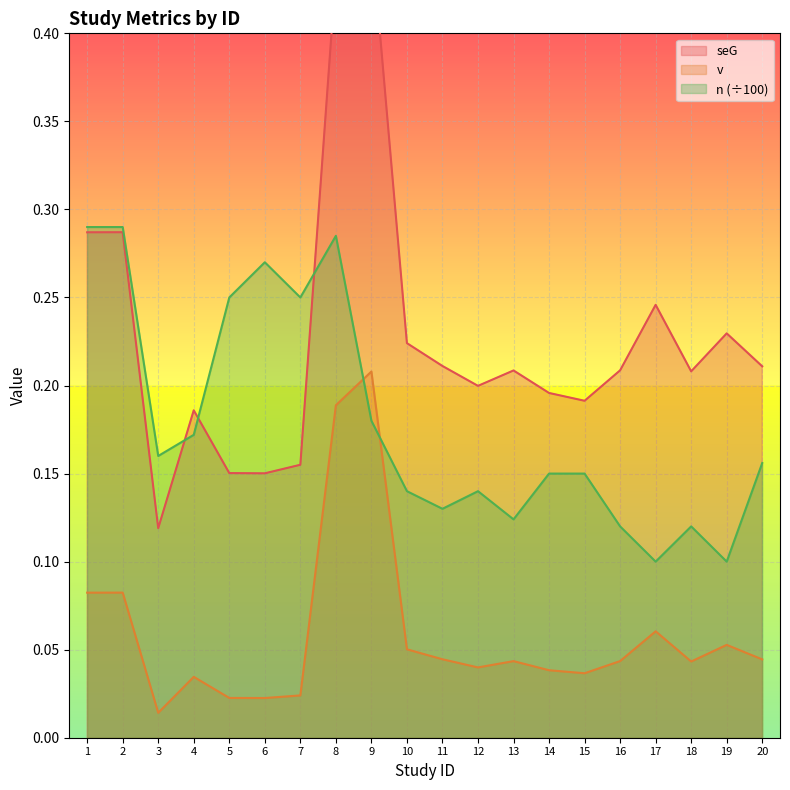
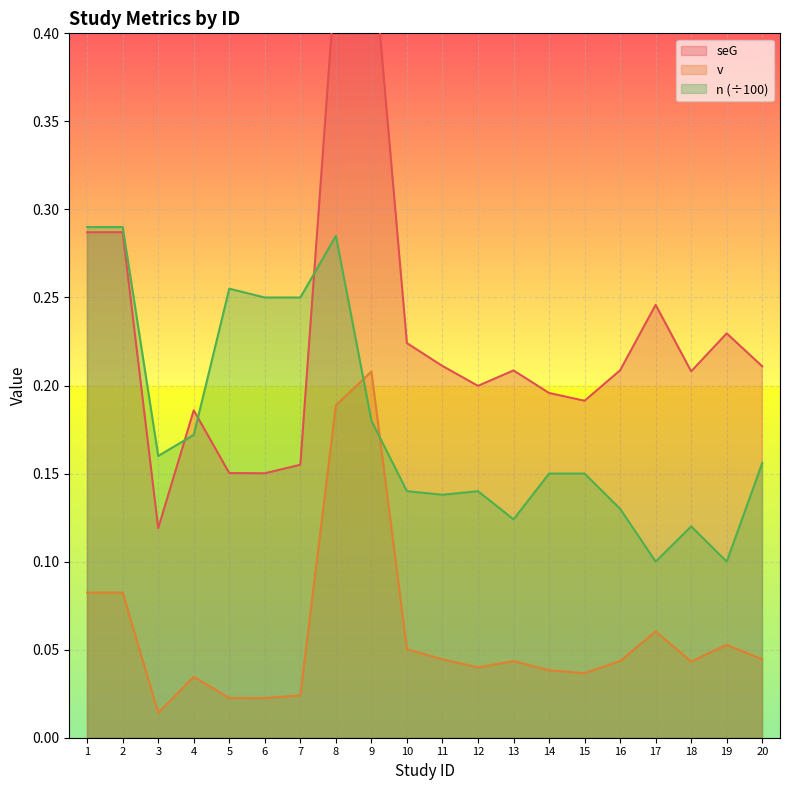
  {
    "n (÷100)": {
      "1": 0.290,
      "2": 0.290,
      "3": 0.160,
      "4": 0.172,
-     "5": 0.250,
-     "6": 0.270,
+     "5": 0.255,
+     "6": 0.250,
      "7": 0.250,
      "8": 0.285,
      "9": 0.180,
      "10": 0.140,
-     "11": 0.130,
+     "11": 0.138,
      "12": 0.140,
      "13": 0.124,
      "14": 0.150,
      "15": 0.150,
-     "16": 0.120,
+     "16": 0.130,
      "17": 0.100,
      "18": 0.120,
      "19": 0.100,
      "20": 0.156
    }
  }
